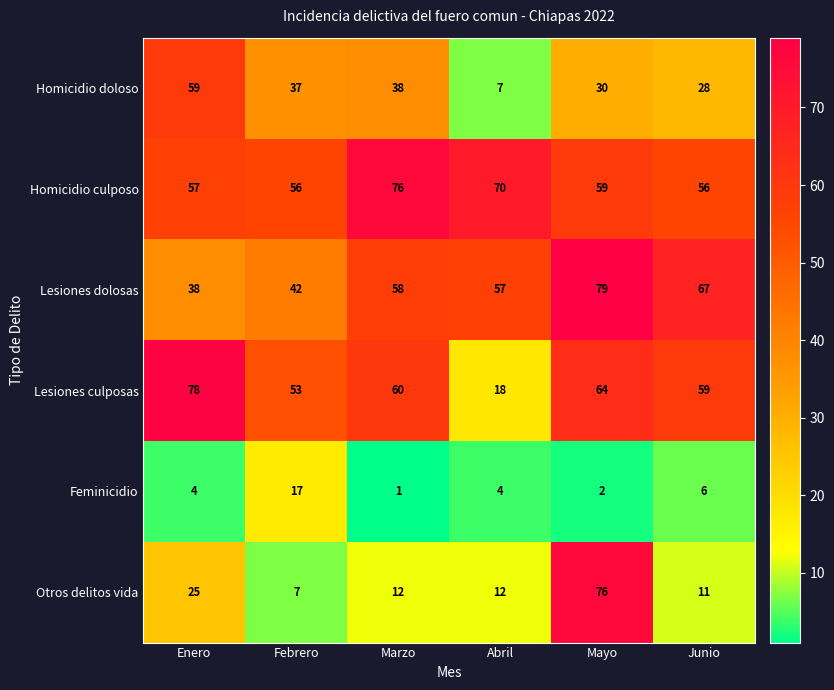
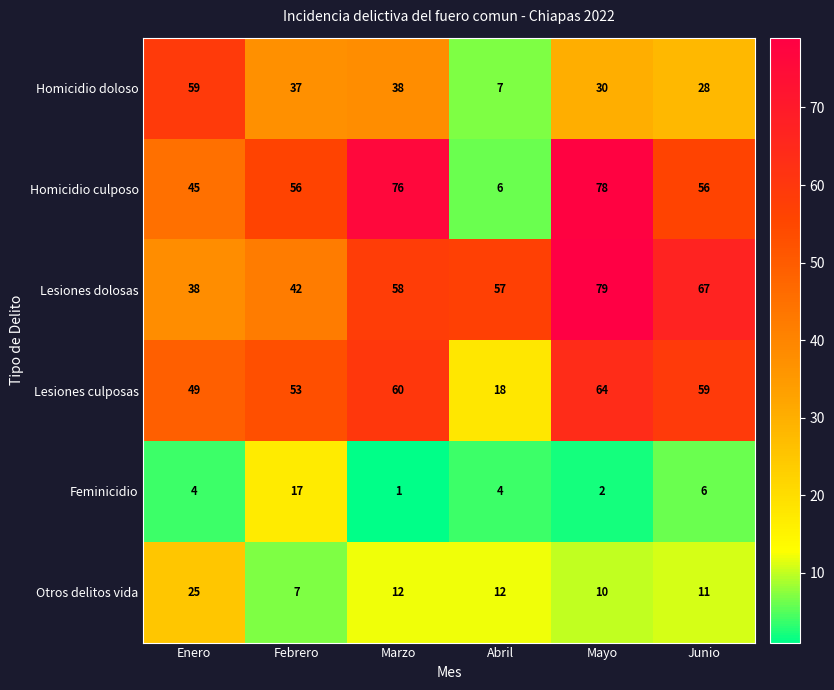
  {
    "Homicidio doloso": {
      "Enero": 59,
      "Febrero": 37,
      "Marzo": 38,
      "Abril": 7,
      "Mayo": 30,
      "Junio": 28
    },
    "Homicidio culposo": {
-     "Enero": 57,
+     "Enero": 45,
      "Febrero": 56,
      "Marzo": 76,
-     "Abril": 70,
-     "Mayo": 59,
+     "Abril": 6,
+     "Mayo": 78,
      "Junio": 56
    },
    "Lesiones dolosas": {
      "Enero": 38,
      "Febrero": 42,
      "Marzo": 58,
      "Abril": 57,
      "Mayo": 79,
      "Junio": 67
    },
    "Lesiones culposas": {
-     "Enero": 78,
+     "Enero": 49,
      "Febrero": 53,
      "Marzo": 60,
      "Abril": 18,
      "Mayo": 64,
      "Junio": 59
    },
    "Feminicidio": {
      "Enero": 4,
      "Febrero": 17,
      "Marzo": 1,
      "Abril": 4,
      "Mayo": 2,
      "Junio": 6
    },
    "Otros delitos vida": {
      "Enero": 25,
      "Febrero": 7,
      "Marzo": 12,
      "Abril": 12,
-     "Mayo": 76,
+     "Mayo": 10,
      "Junio": 11
    }
  }
